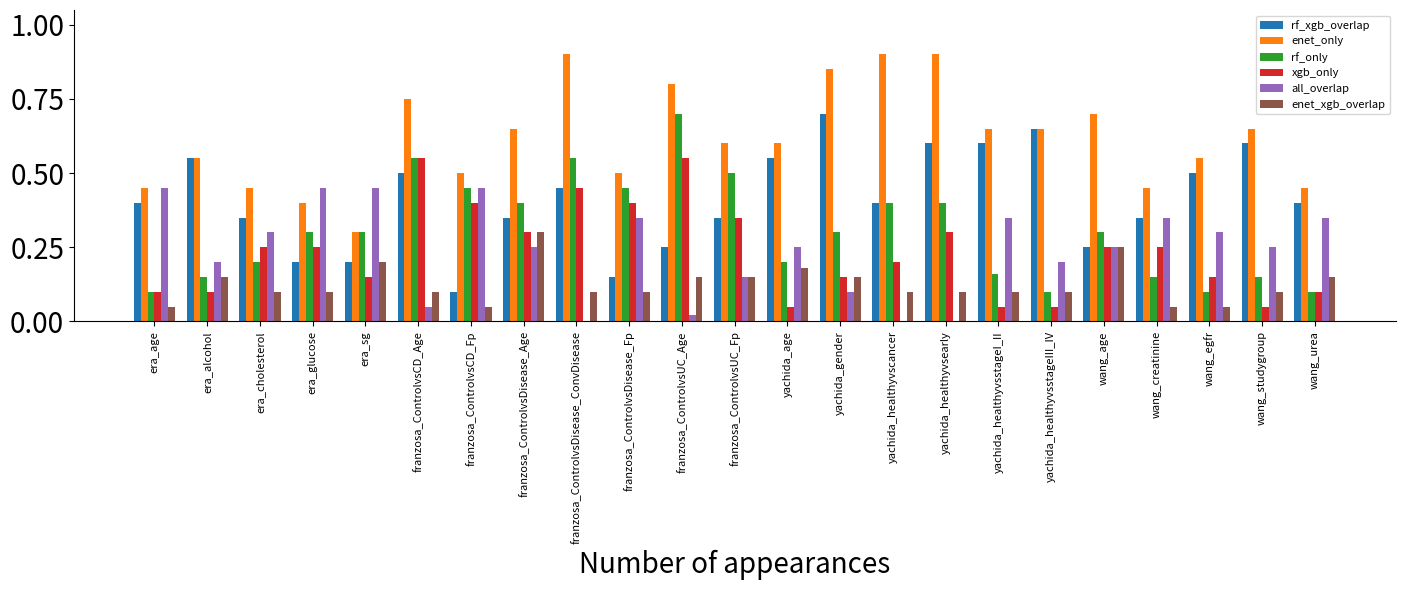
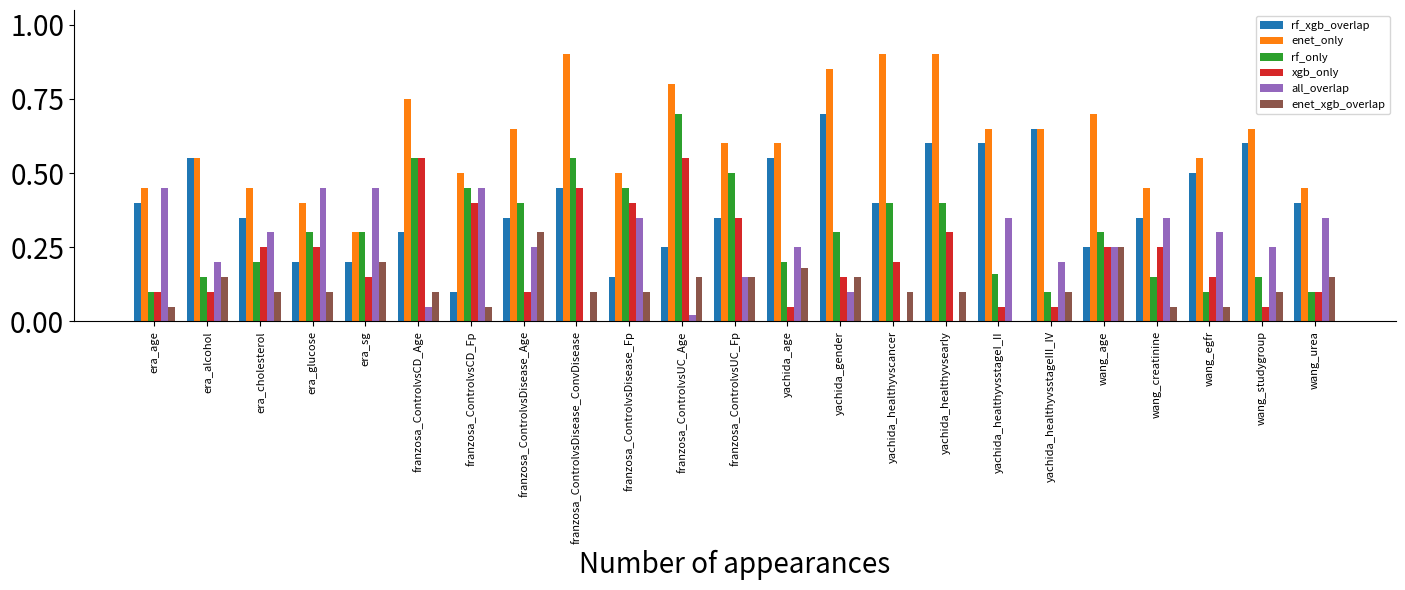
  {
    "rf_xgb_overlap": {
      "era_age": 0.4,
      "era_alcohol": 0.55,
      "era_cholesterol": 0.35,
      "era_glucose": 0.2,
      "era_sg": 0.2,
-     "franzosa_ControlvsCD_Age": 0.5,
+     "franzosa_ControlvsCD_Age": 0.3,
      "franzosa_ControlvsCD_Fp": 0.1,
      "franzosa_ControlvsDisease_Age": 0.35,
      "franzosa_ControlvsDisease_ConvDisease": 0.45,
      "franzosa_ControlvsDisease_Fp": 0.15,
      "franzosa_ControlvsUC_Age": 0.25,
      "franzosa_ControlvsUC_Fp": 0.35,
      "yachida_age": 0.55,
      "yachida_gender": 0.7,
      "yachida_healthyvscancer": 0.4,
      "yachida_healthyvsearly": 0.6,
      "yachida_healthyvsstageI_II": 0.6,
      "yachida_healthyvsstageIII_IV": 0.65,
      "wang_age": 0.25,
      "wang_creatinine": 0.35,
      "wang_egfr": 0.5,
      "wang_studygroup": 0.6,
      "wang_urea": 0.4
    },
    "enet_only": {
      "era_age": 0.45,
      "era_alcohol": 0.55,
      "era_cholesterol": 0.45,
      "era_glucose": 0.4,
      "era_sg": 0.3,
      "franzosa_ControlvsCD_Age": 0.75,
      "franzosa_ControlvsCD_Fp": 0.5,
      "franzosa_ControlvsDisease_Age": 0.65,
      "franzosa_ControlvsDisease_ConvDisease": 0.9,
      "franzosa_ControlvsDisease_Fp": 0.5,
      "franzosa_ControlvsUC_Age": 0.8,
      "franzosa_ControlvsUC_Fp": 0.6,
      "yachida_age": 0.6,
      "yachida_gender": 0.85,
      "yachida_healthyvscancer": 0.9,
      "yachida_healthyvsearly": 0.9,
      "yachida_healthyvsstageI_II": 0.65,
      "yachida_healthyvsstageIII_IV": 0.65,
      "wang_age": 0.7,
      "wang_creatinine": 0.45,
      "wang_egfr": 0.55,
      "wang_studygroup": 0.65,
      "wang_urea": 0.45
    },
    "rf_only": {
      "era_age": 0.1,
      "era_alcohol": 0.15,
      "era_cholesterol": 0.2,
      "era_glucose": 0.3,
      "era_sg": 0.3,
      "franzosa_ControlvsCD_Age": 0.55,
      "franzosa_ControlvsCD_Fp": 0.45,
      "franzosa_ControlvsDisease_Age": 0.4,
      "franzosa_ControlvsDisease_ConvDisease": 0.55,
      "franzosa_ControlvsDisease_Fp": 0.45,
      "franzosa_ControlvsUC_Age": 0.7,
      "franzosa_ControlvsUC_Fp": 0.5,
      "yachida_age": 0.2,
      "yachida_gender": 0.3,
      "yachida_healthyvscancer": 0.4,
      "yachida_healthyvsearly": 0.4,
      "yachida_healthyvsstageI_II": 0.16,
      "yachida_healthyvsstageIII_IV": 0.1,
      "wang_age": 0.3,
      "wang_creatinine": 0.15,
      "wang_egfr": 0.1,
      "wang_studygroup": 0.15,
      "wang_urea": 0.1
    },
    "xgb_only": {
      "era_age": 0.1,
      "era_alcohol": 0.1,
      "era_cholesterol": 0.25,
      "era_glucose": 0.25,
      "era_sg": 0.15,
      "franzosa_ControlvsCD_Age": 0.55,
      "franzosa_ControlvsCD_Fp": 0.4,
-     "franzosa_ControlvsDisease_Age": 0.3,
+     "franzosa_ControlvsDisease_Age": 0.1,
      "franzosa_ControlvsDisease_ConvDisease": 0.45,
      "franzosa_ControlvsDisease_Fp": 0.4,
      "franzosa_ControlvsUC_Age": 0.55,
      "franzosa_ControlvsUC_Fp": 0.35,
      "yachida_age": 0.05,
      "yachida_gender": 0.15,
      "yachida_healthyvscancer": 0.2,
      "yachida_healthyvsearly": 0.3,
      "yachida_healthyvsstageI_II": 0.05,
      "yachida_healthyvsstageIII_IV": 0.05,
      "wang_age": 0.25,
      "wang_creatinine": 0.25,
      "wang_egfr": 0.15,
      "wang_studygroup": 0.05,
      "wang_urea": 0.1
    },
    "all_overlap": {
      "era_age": 0.45,
      "era_alcohol": 0.2,
      "era_cholesterol": 0.3,
      "era_glucose": 0.45,
      "era_sg": 0.45,
      "franzosa_ControlvsCD_Age": 0.05,
      "franzosa_ControlvsCD_Fp": 0.45,
      "franzosa_ControlvsDisease_Age": 0.25,
      "franzosa_ControlvsDisease_ConvDisease": 0.0,
      "franzosa_ControlvsDisease_Fp": 0.35,
      "franzosa_ControlvsUC_Age": 0.02,
      "franzosa_ControlvsUC_Fp": 0.15,
      "yachida_age": 0.25,
      "yachida_gender": 0.1,
      "yachida_healthyvscancer": 0.0,
      "yachida_healthyvsearly": 0.0,
      "yachida_healthyvsstageI_II": 0.35,
      "yachida_healthyvsstageIII_IV": 0.2,
      "wang_age": 0.25,
      "wang_creatinine": 0.35,
      "wang_egfr": 0.3,
      "wang_studygroup": 0.25,
      "wang_urea": 0.35
    },
    "enet_xgb_overlap": {
      "era_age": 0.05,
      "era_alcohol": 0.15,
      "era_cholesterol": 0.1,
      "era_glucose": 0.1,
      "era_sg": 0.2,
      "franzosa_ControlvsCD_Age": 0.1,
      "franzosa_ControlvsCD_Fp": 0.05,
      "franzosa_ControlvsDisease_Age": 0.3,
      "franzosa_ControlvsDisease_ConvDisease": 0.1,
      "franzosa_ControlvsDisease_Fp": 0.1,
      "franzosa_ControlvsUC_Age": 0.15,
      "franzosa_ControlvsUC_Fp": 0.15,
      "yachida_age": 0.18,
      "yachida_gender": 0.15,
      "yachida_healthyvscancer": 0.1,
      "yachida_healthyvsearly": 0.1,
-     "yachida_healthyvsstageI_II": 0.1,
+     "yachida_healthyvsstageI_II": 0.0,
      "yachida_healthyvsstageIII_IV": 0.1,
      "wang_age": 0.25,
      "wang_creatinine": 0.05,
      "wang_egfr": 0.05,
      "wang_studygroup": 0.1,
      "wang_urea": 0.15
    }
  }
